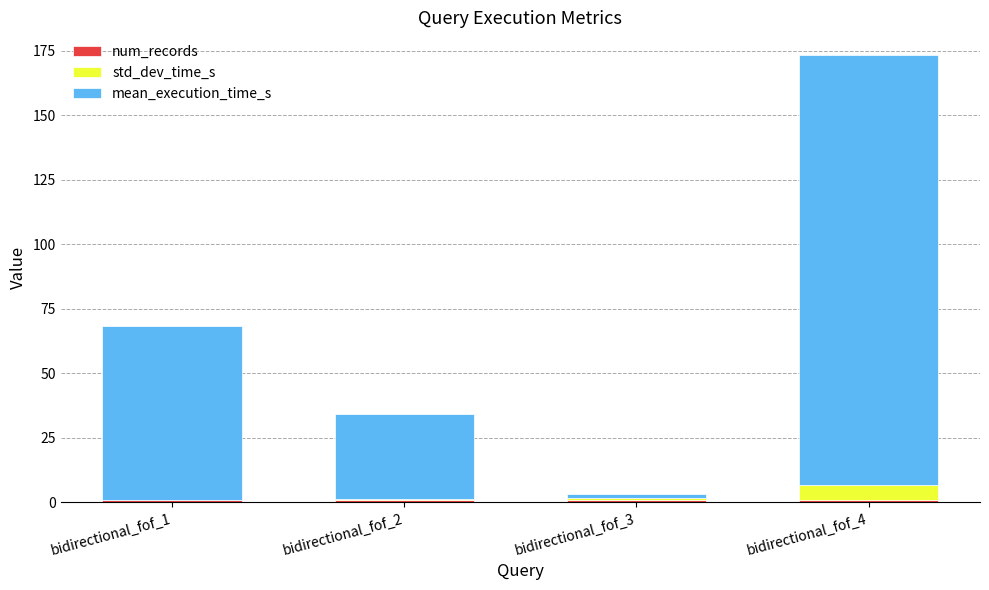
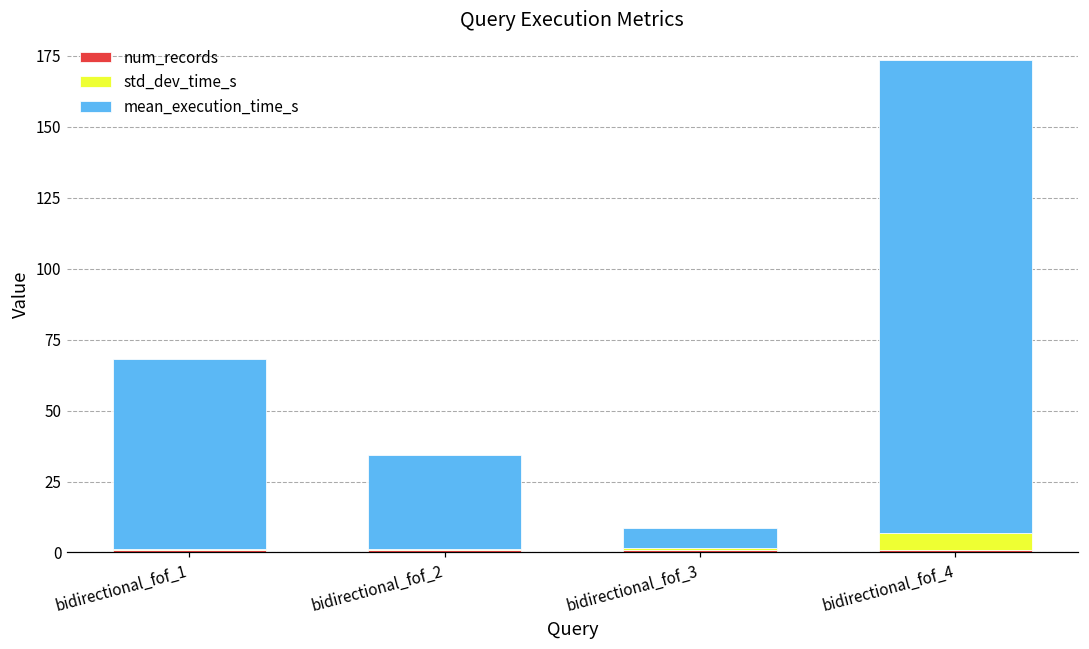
  {
    "num_records": {
      "bidirectional_fof_1": 1,
      "bidirectional_fof_2": 1,
      "bidirectional_fof_3": 1,
      "bidirectional_fof_4": 1
    },
    "std_dev_time_s": {
      "bidirectional_fof_4": 6
    },
    "mean_execution_time_s": {
      "bidirectional_fof_1": 67,
      "bidirectional_fof_2": 33,
-     "bidirectional_fof_3": 2,
+     "bidirectional_fof_3": 7,
      "bidirectional_fof_4": 167
    }
  }
